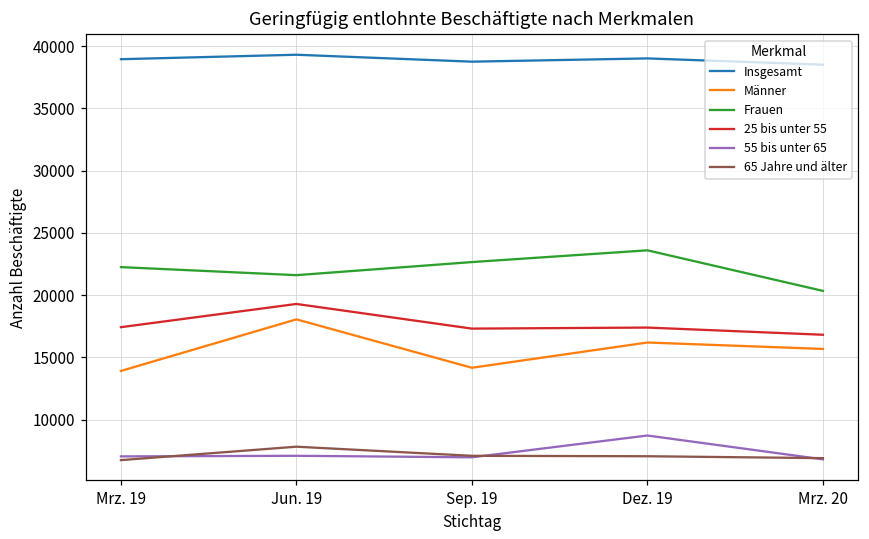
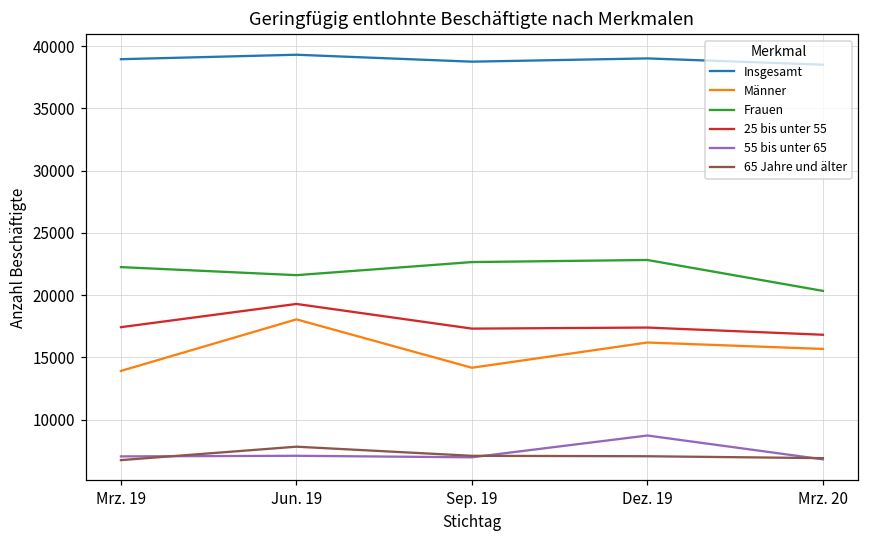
  {
    "Insgesamt": {
      "Mrz. 19": 39000,
      "Jun. 19": 39300,
      "Sep. 19": 38800,
      "Dez. 19": 39000
    },
    "Männer": {
      "Mrz. 19": 13900,
      "Jun. 19": 18100,
      "Sep. 19": 14200,
      "Dez. 19": 16200,
      "Mrz. 20": 15700
    },
    "Frauen": {
      "Mrz. 19": 22200,
      "Jun. 19": 21600,
      "Sep. 19": 22700,
-     "Dez. 19": 23600,
+     "Dez. 19": 22800,
      "Mrz. 20": 20300
    },
    "25 bis unter 55": {
      "Mrz. 19": 17400,
      "Jun. 19": 19300,
      "Sep. 19": 17300,
      "Dez. 19": 17400,
      "Mrz. 20": 16800
    },
    "55 bis unter 65": {
      "Mrz. 19": 7000,
      "Jun. 19": 7100,
      "Dez. 19": 8700
    },
    "65 Jahre und älter": {
      "Mrz. 19": 6700,
      "Jun. 19": 7800,
      "Dez. 19": 7100
    }
  }
